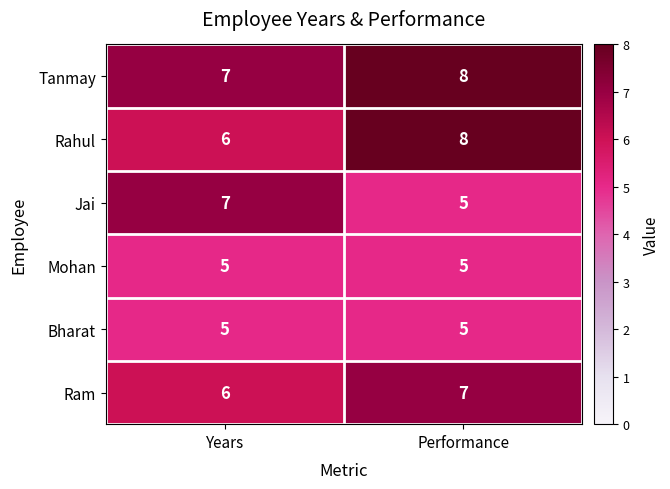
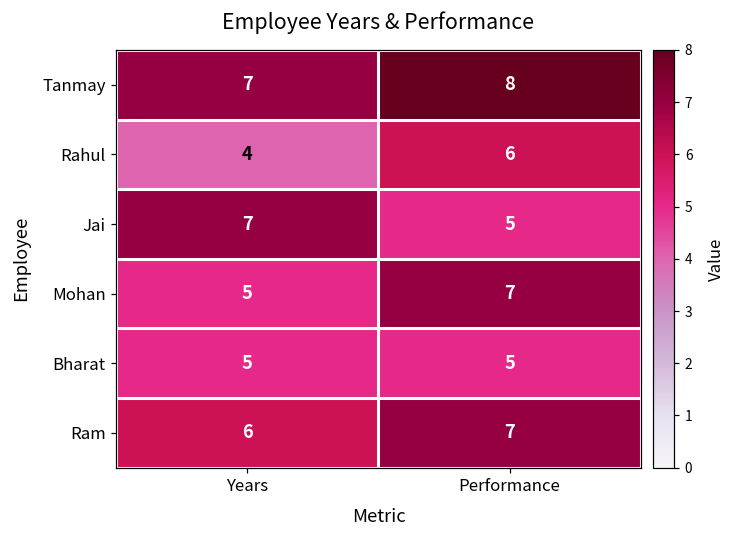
  {
    "Tanmay": {
      "Years": 7,
      "Performance": 8
    },
    "Rahul": {
-     "Years": 6,
-     "Performance": 8
+     "Years": 4,
+     "Performance": 6
    },
    "Jai": {
      "Years": 7,
      "Performance": 5
    },
    "Mohan": {
      "Years": 5,
-     "Performance": 5
+     "Performance": 7
    },
    "Bharat": {
      "Years": 5,
      "Performance": 5
    },
    "Ram": {
      "Years": 6,
      "Performance": 7
    }
  }
